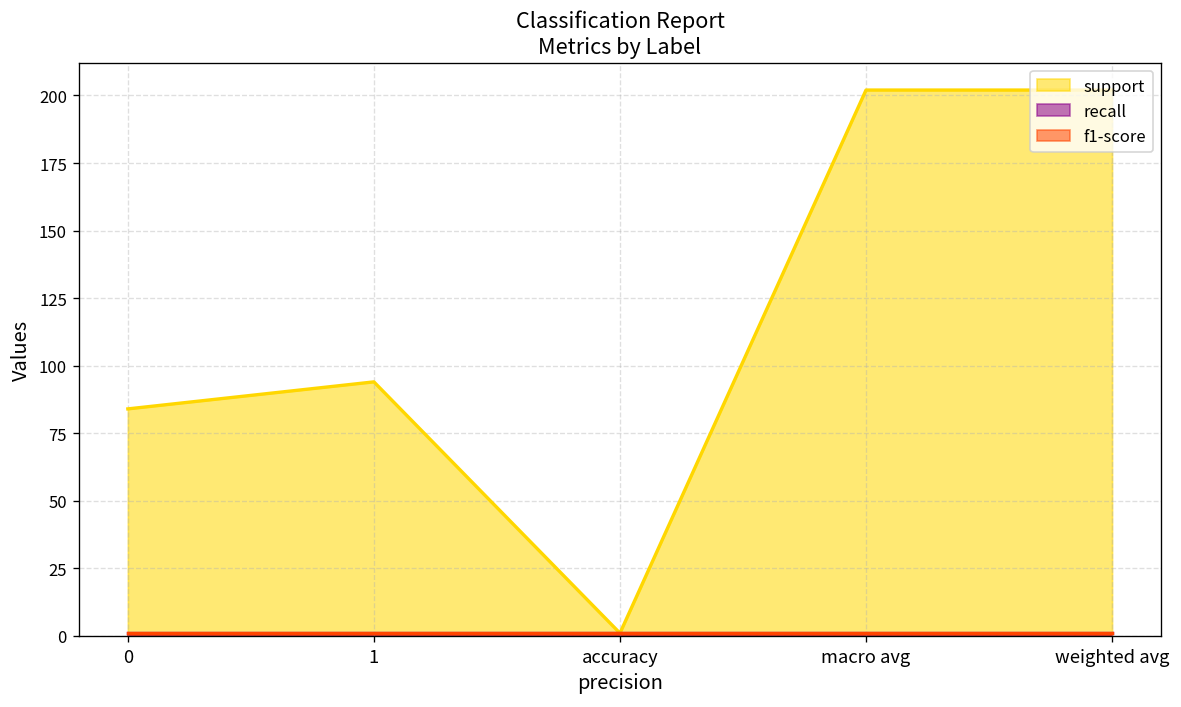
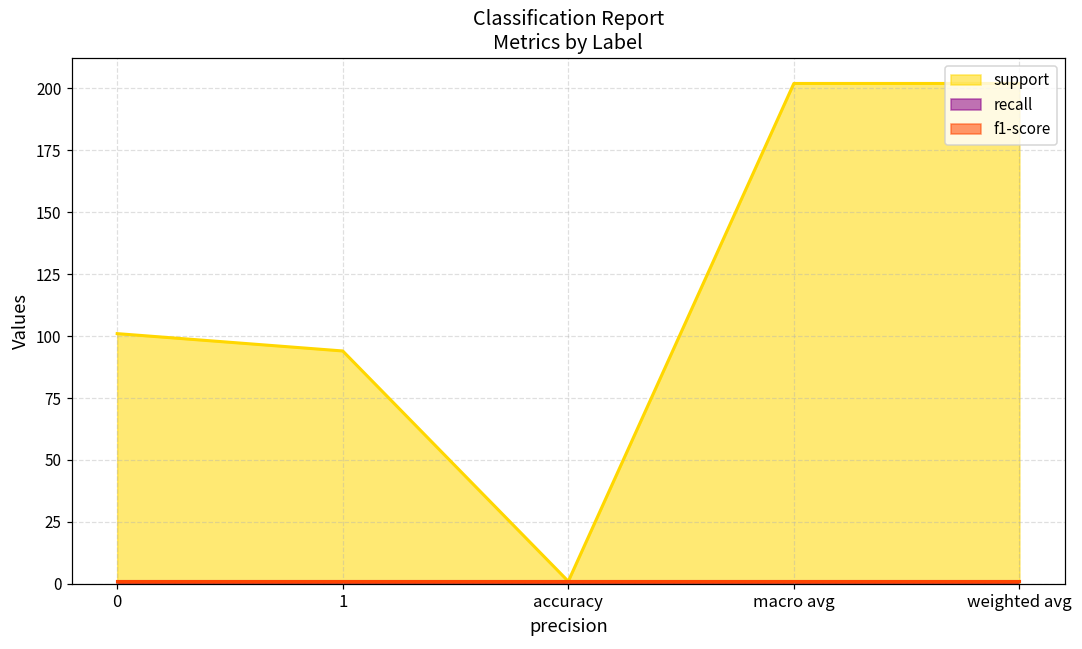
  {
    "support": {
-     "0": 84,
+     "0": 101,
      "1": 94,
      "macro avg": 202
    },
    "f1-score": {
      "0": 1,
      "1": 1,
      "macro avg": 1,
      "weighted avg": 1
    }
  }
